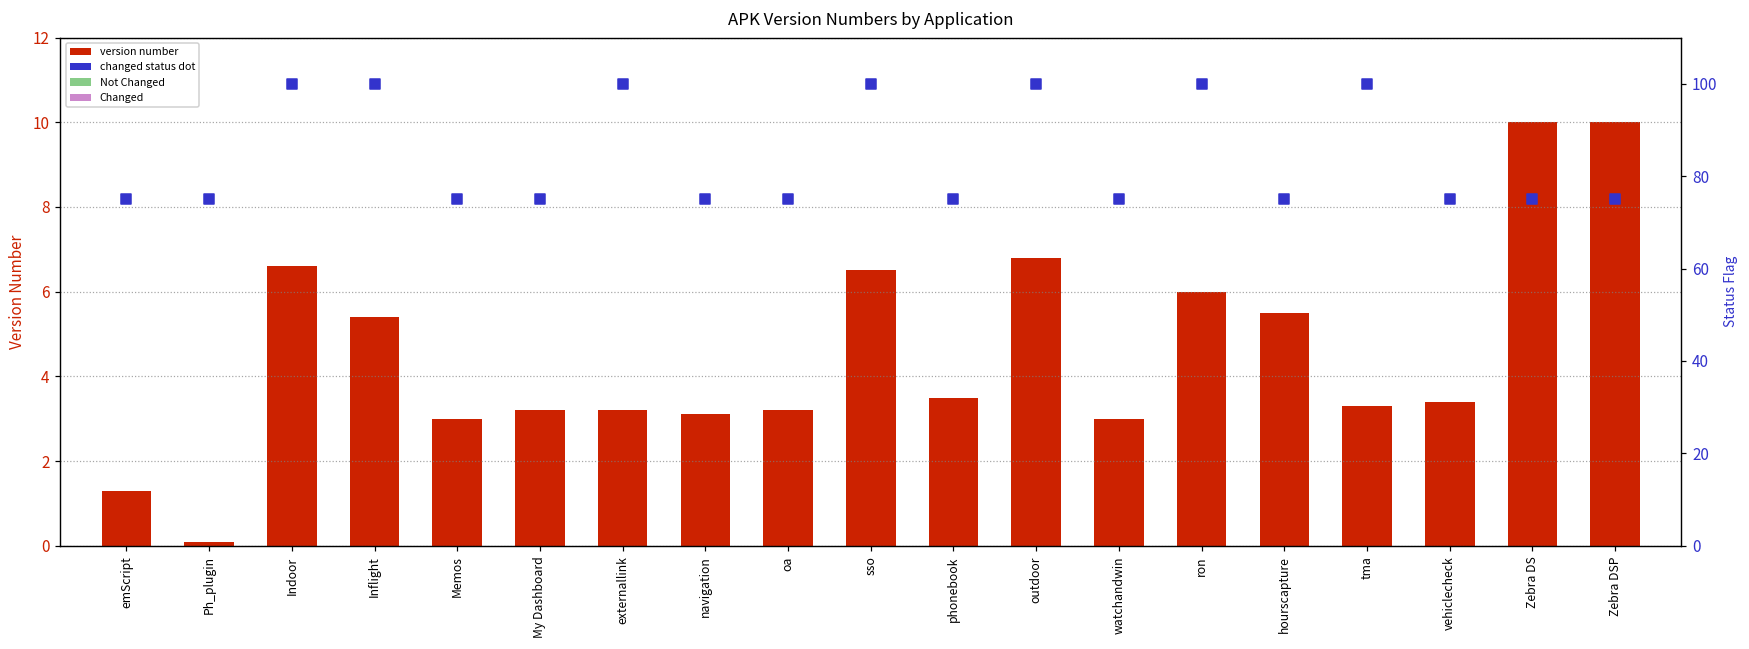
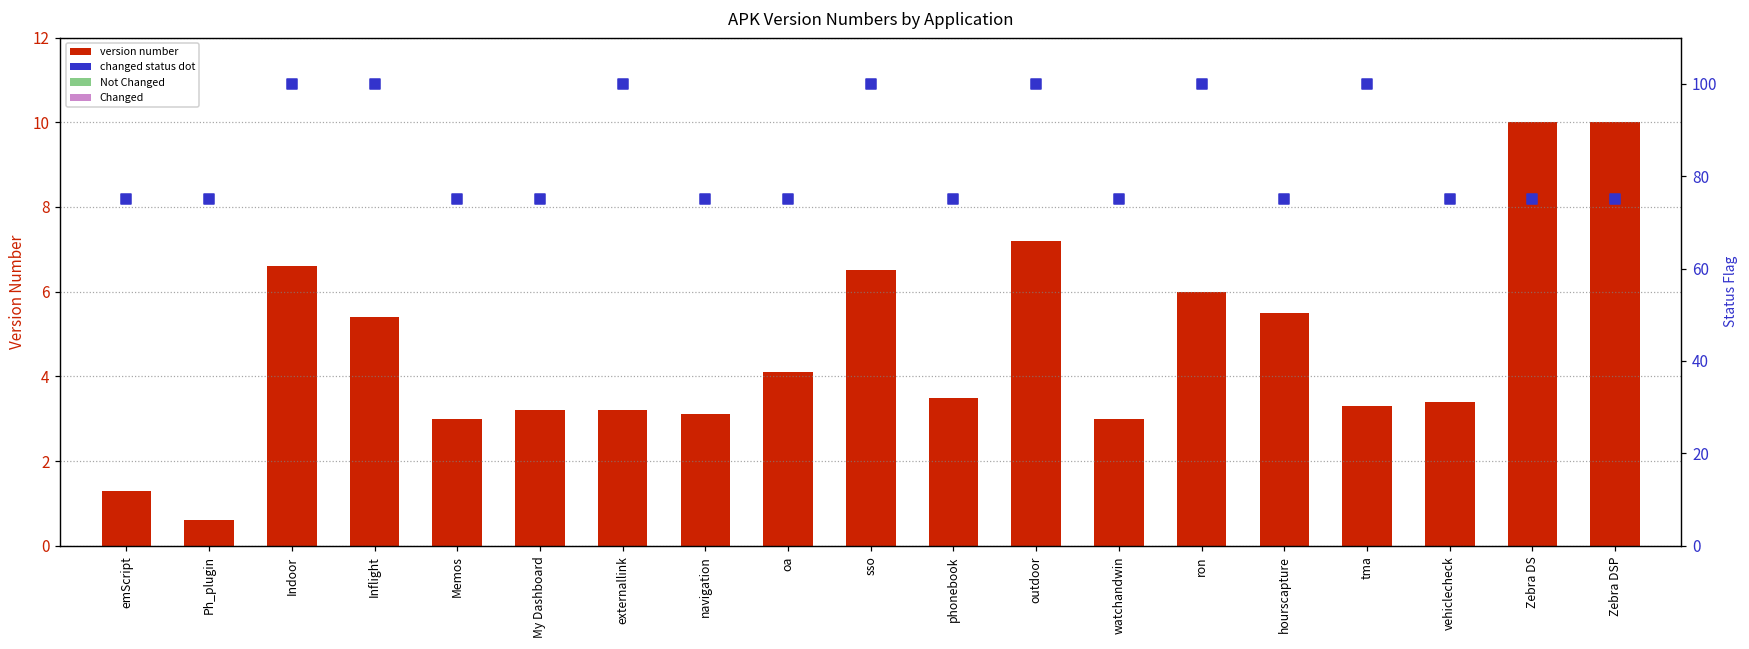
  {
    "version number": {
      "emScript": 1.3,
-     "Ph_plugin": 0.1,
+     "Ph_plugin": 0.6,
      "Indoor": 6.6,
      "Inflight": 5.4,
      "Memos": 3.0,
      "My Dashboard": 3.2,
      "externallink": 3.2,
      "navigation": 3.1,
-     "oa": 3.2,
+     "oa": 4.1,
      "sso": 6.5,
      "phonebook": 3.5,
-     "outdoor": 6.8,
+     "outdoor": 7.2,
      "watchandwin": 3.0,
      "ron": 6.0,
      "hourscapture": 5.5,
      "tma": 3.3,
      "vehiclecheck": 3.4,
      "Zebra DS": 10.0,
      "Zebra DSP": 10.0
    }
  }
